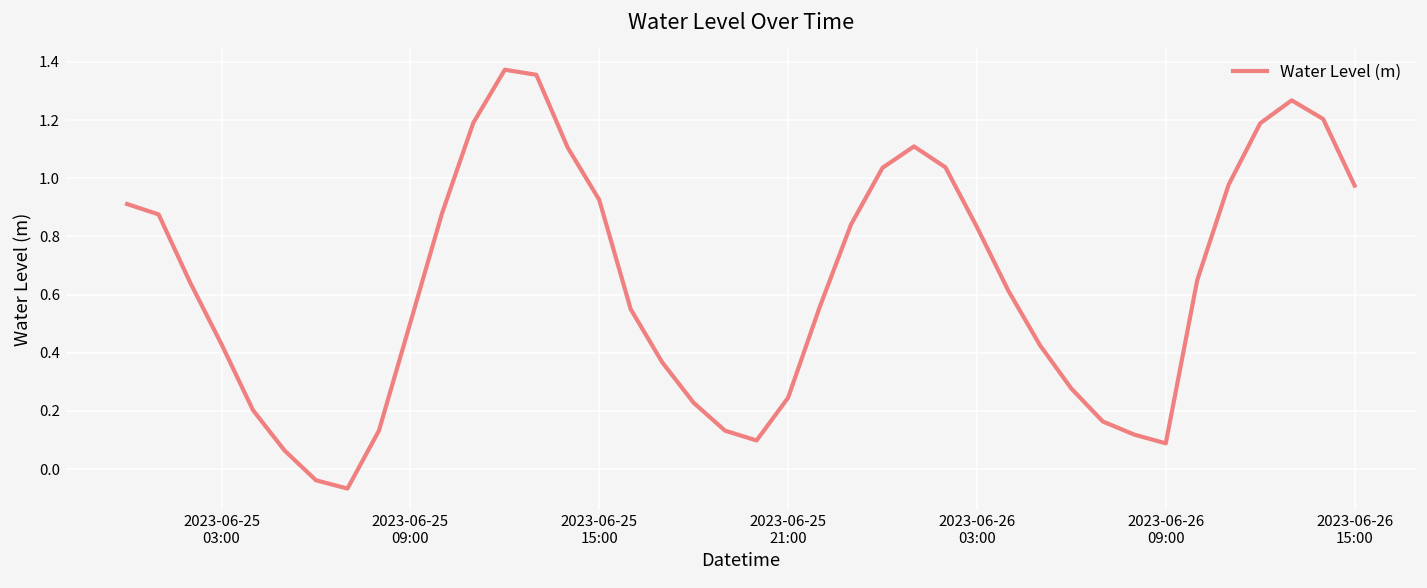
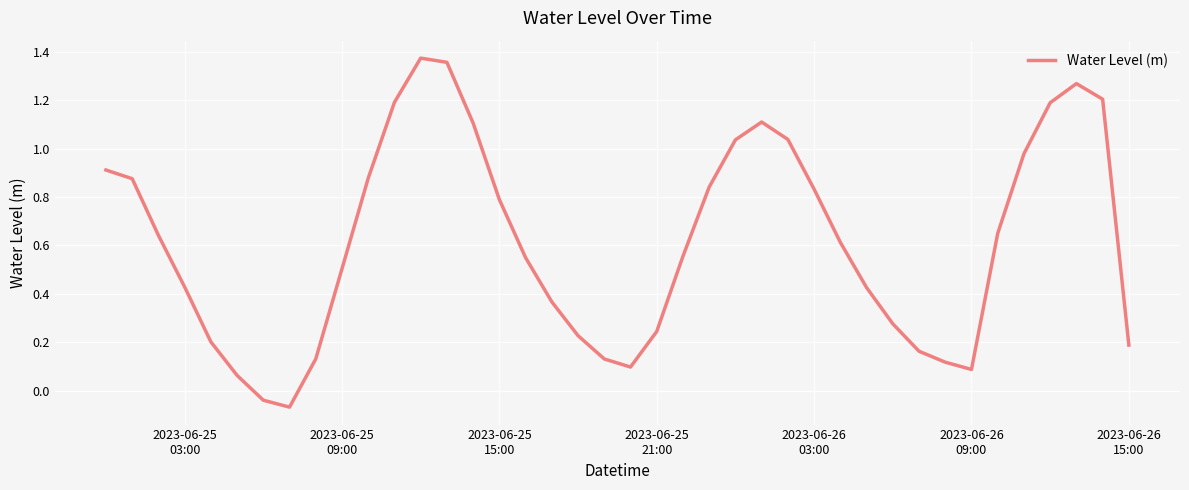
  {
    "2023-06-25 03:00": 0.43,
    "2023-06-25 09:00": 0.50,
-   "2023-06-25 15:00": 0.93,
+   "2023-06-25 15:00": 0.79,
    "2023-06-25 21:00": 0.25,
    "2023-06-26 03:00": 0.83,
    "2023-06-26 09:00": 0.09,
-   "2023-06-26 15:00": 0.97
+   "2023-06-26 15:00": 0.19
  }
